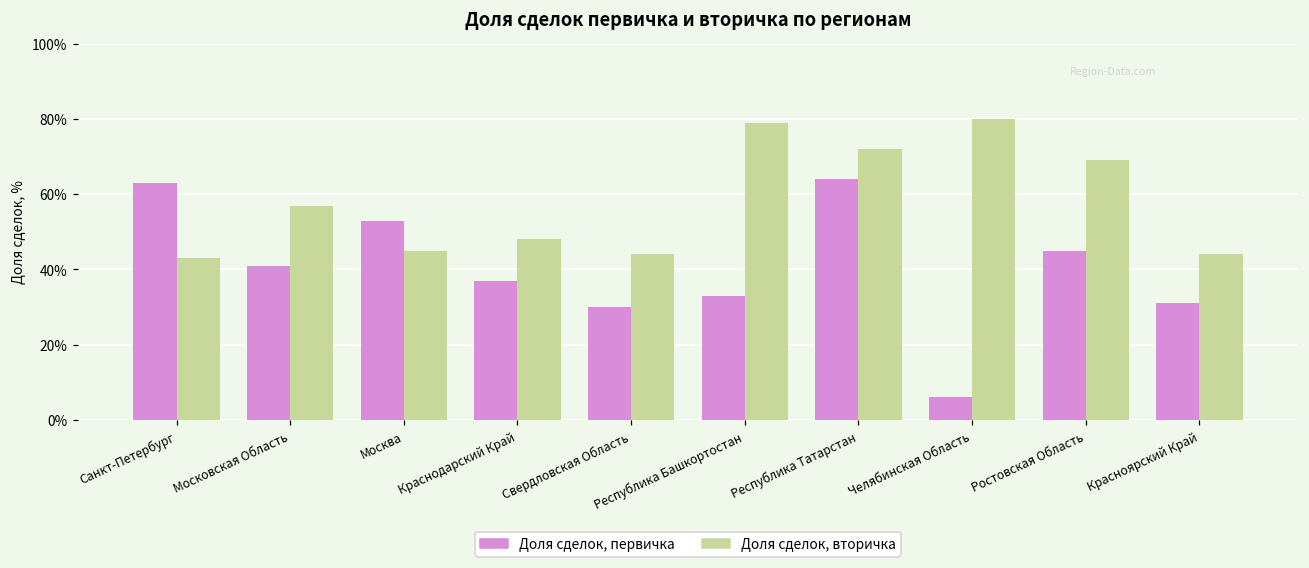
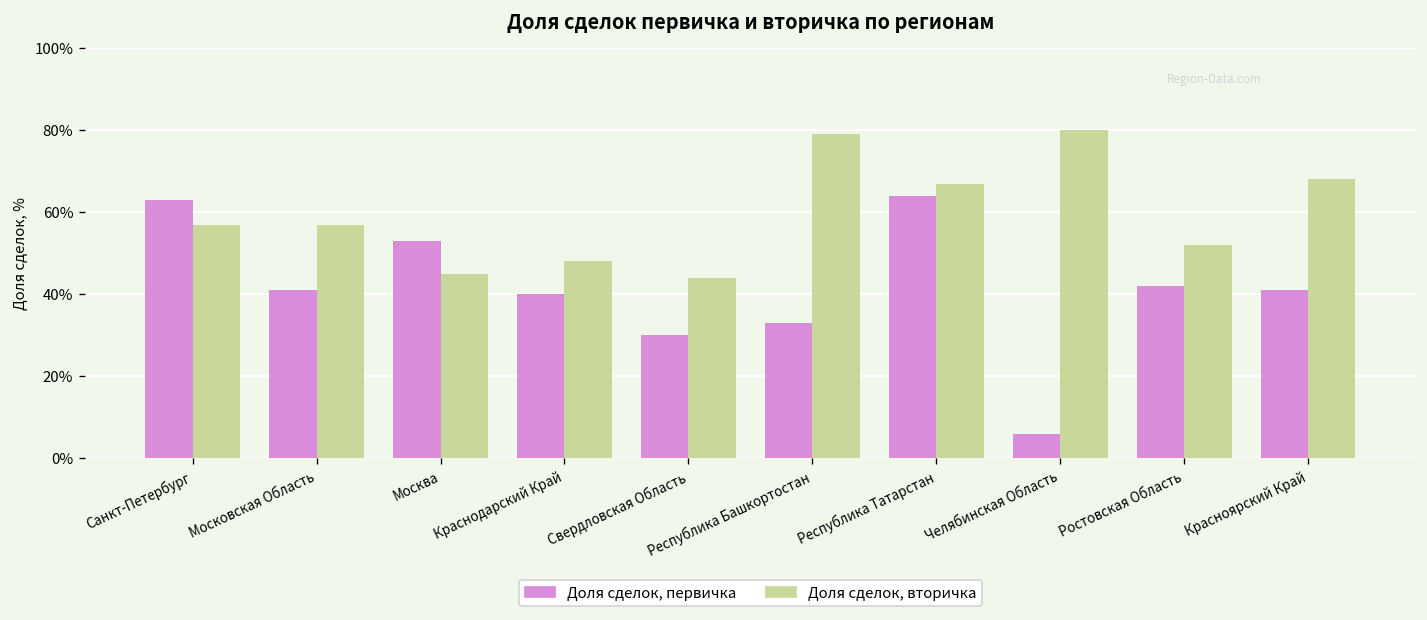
  {
    "Доля сделок, первичка": {
      "Санкт-Петербург": "63%",
      "Московская Область": "41%",
      "Москва": "53%",
-     "Краснодарский Край": "37%",
+     "Краснодарский Край": "40%",
      "Свердловская Область": "30%",
      "Республика Башкортостан": "33%",
      "Республика Татарстан": "64%",
      "Челябинская Область": "6%",
-     "Ростовская Область": "45%",
-     "Красноярский Край": "31%"
+     "Ростовская Область": "42%",
+     "Красноярский Край": "41%"
    },
    "Доля сделок, вторичка": {
-     "Санкт-Петербург": "43%",
+     "Санкт-Петербург": "57%",
      "Московская Область": "57%",
      "Москва": "45%",
      "Краснодарский Край": "48%",
      "Свердловская Область": "44%",
      "Республика Башкортостан": "79%",
-     "Республика Татарстан": "72%",
+     "Республика Татарстан": "67%",
      "Челябинская Область": "80%",
-     "Ростовская Область": "69%",
-     "Красноярский Край": "44%"
+     "Ростовская Область": "52%",
+     "Красноярский Край": "68%"
    }
  }
